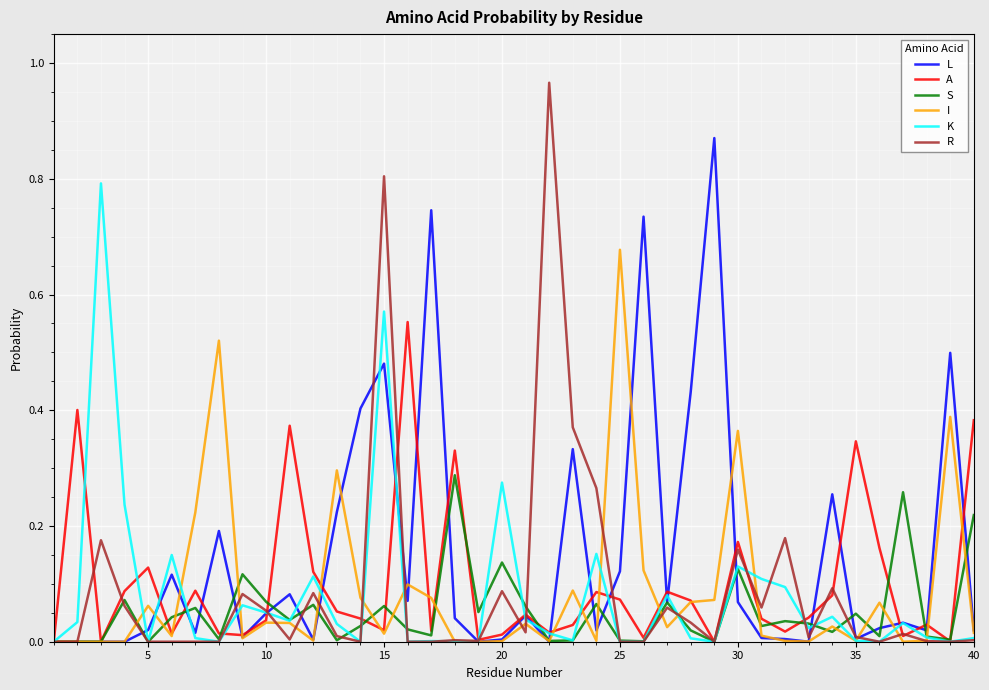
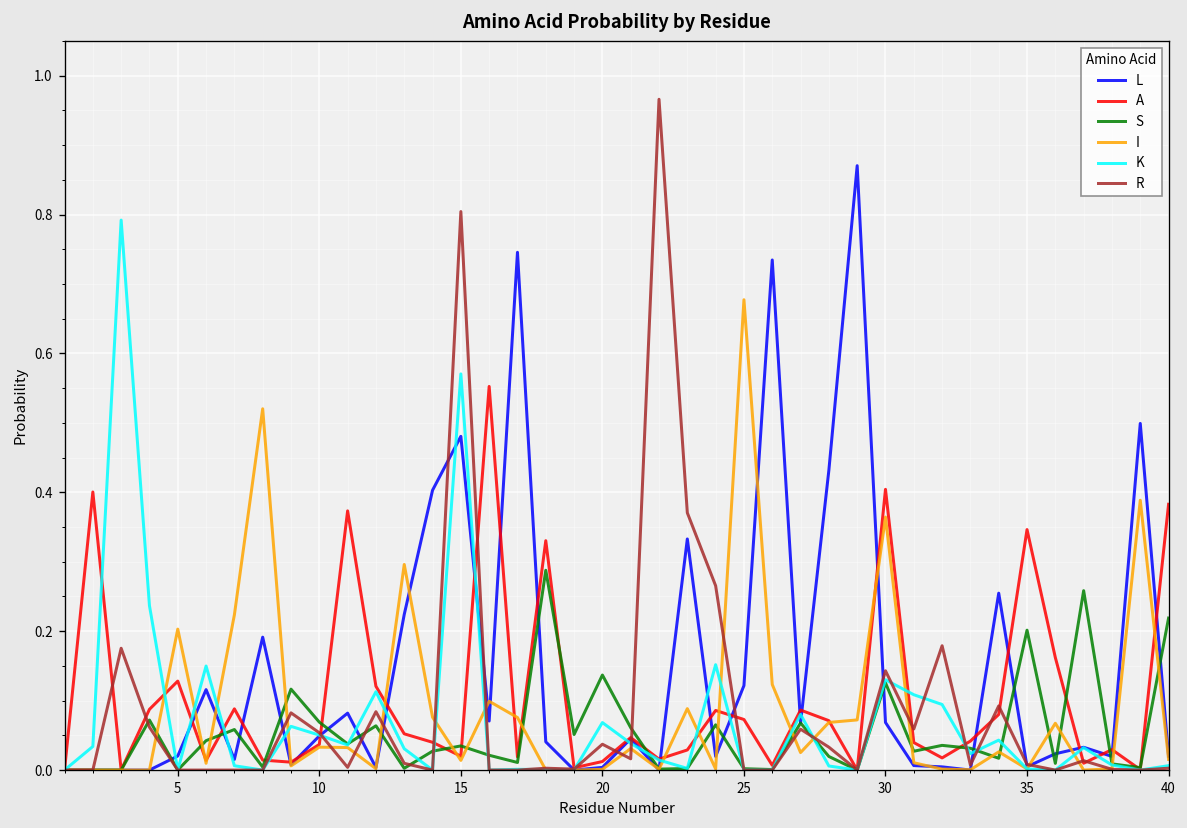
  {
    "L": {
      "5": 0.02,
      "15": 0.48,
      "25": 0.12,
      "30": 0.07,
      "40": 0.02
    },
    "A": {
      "5": 0.13,
      "15": 0.02,
      "20": 0.01,
      "25": 0.07,
-     "30": 0.17,
+     "30": 0.40,
      "35": 0.35,
      "40": 0.38
    },
    "S": {
      "10": 0.07,
-     "15": 0.06,
+     "15": 0.03,
      "20": 0.14,
-     "35": 0.05,
+     "35": 0.20,
      "40": 0.22
    },
    "I": {
-     "5": 0.06,
+     "5": 0.20,
      "15": 0.01,
      "25": 0.68,
      "30": 0.36,
      "40": 0.02
    },
    "K": {
      "15": 0.57,
-     "20": 0.28
+     "20": 0.07
    },
    "R": {
      "15": 0.80,
-     "20": 0.09,
-     "30": 0.16
+     "20": 0.04,
+     "30": 0.14
    }
  }
